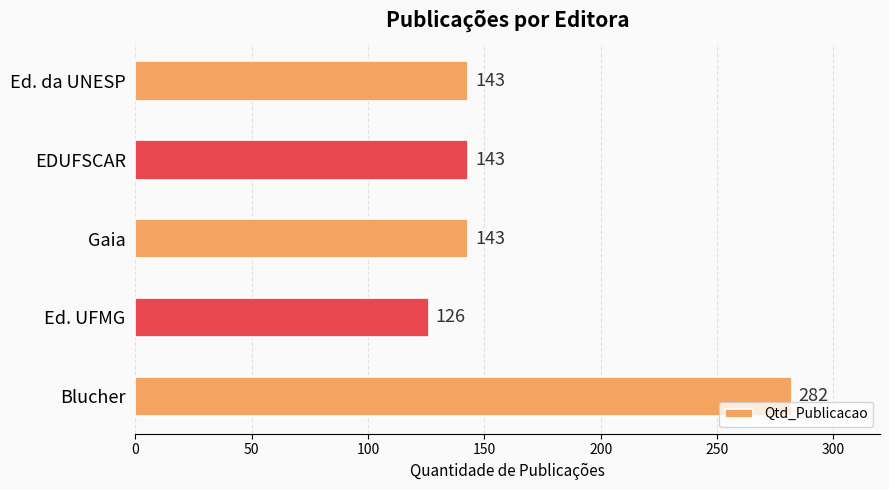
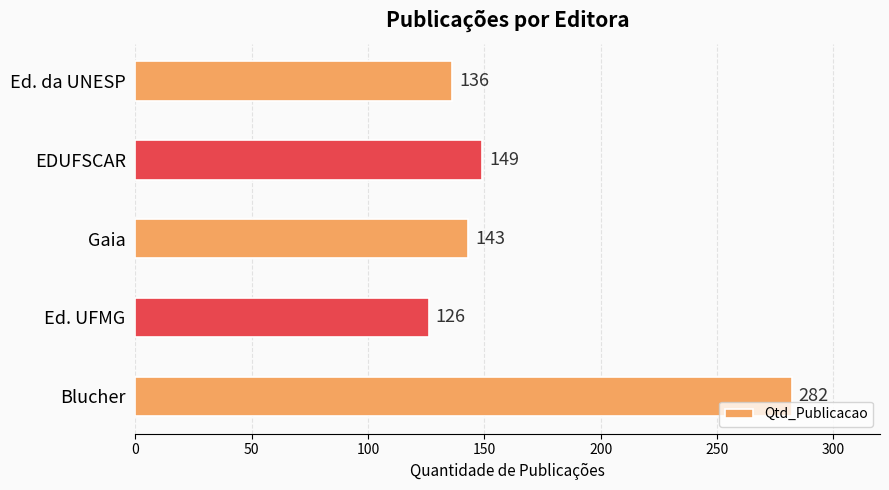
  {
-   "Ed. da UNESP": 143,
-   "EDUFSCAR": 143,
+   "Ed. da UNESP": 136,
+   "EDUFSCAR": 149,
    "Gaia": 143,
    "Ed. UFMG": 126
  }
